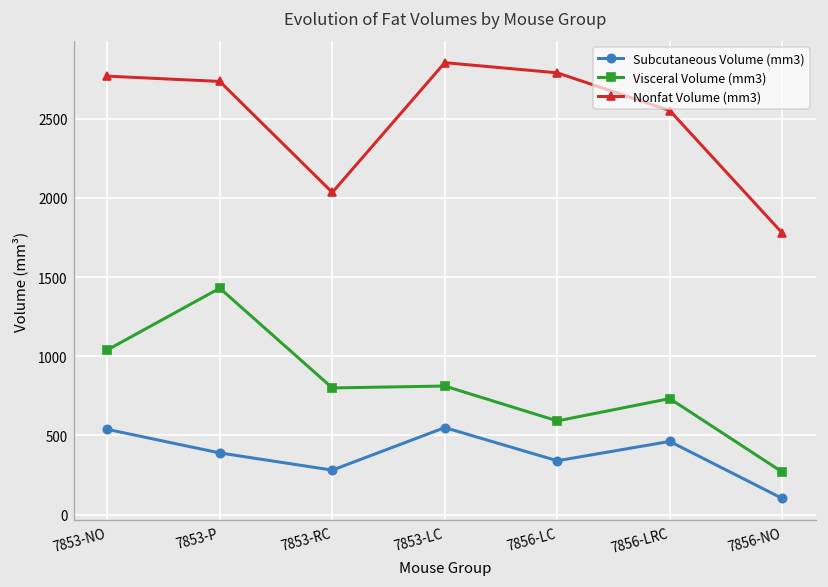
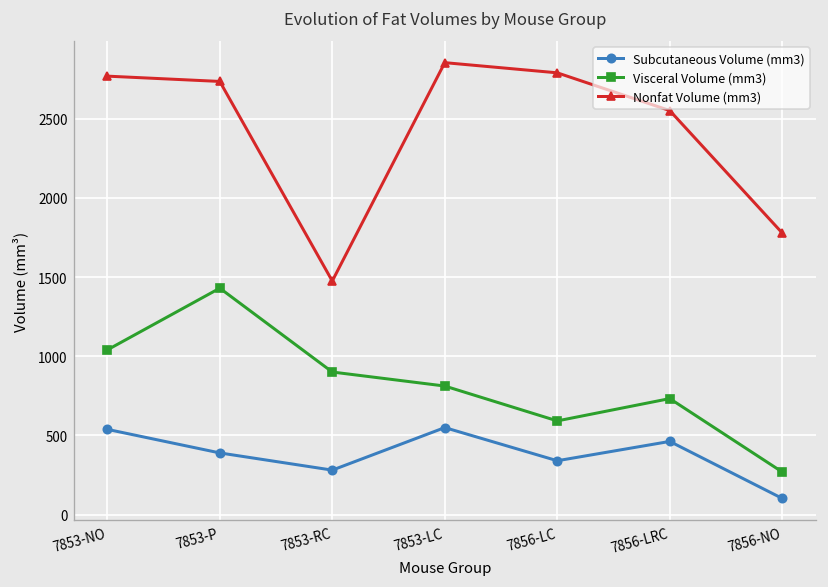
  {
    "Subcutaneous Volume (mm3)": {
      "7853-NO": 540,
      "7853-P": 390,
      "7853-RC": 280,
      "7853-LC": 550,
      "7856-LC": 340,
      "7856-LRC": 460,
      "7856-NO": 100
    },
    "Visceral Volume (mm3)": {
      "7853-NO": 1040,
      "7853-P": 1430,
-     "7853-RC": 800,
+     "7853-RC": 900,
      "7853-LC": 810,
      "7856-LC": 590,
      "7856-LRC": 730,
      "7856-NO": 270
    },
    "Nonfat Volume (mm3)": {
      "7853-NO": 2770,
      "7853-P": 2730,
-     "7853-RC": 2030,
+     "7853-RC": 1480,
      "7853-LC": 2850,
      "7856-LC": 2790,
      "7856-LRC": 2550,
      "7856-NO": 1780
    }
  }
